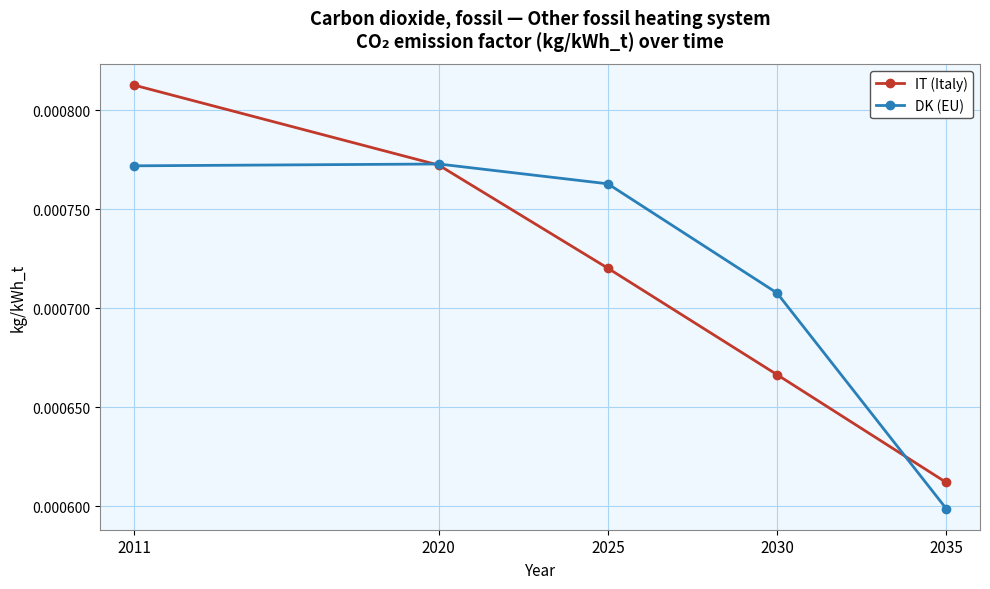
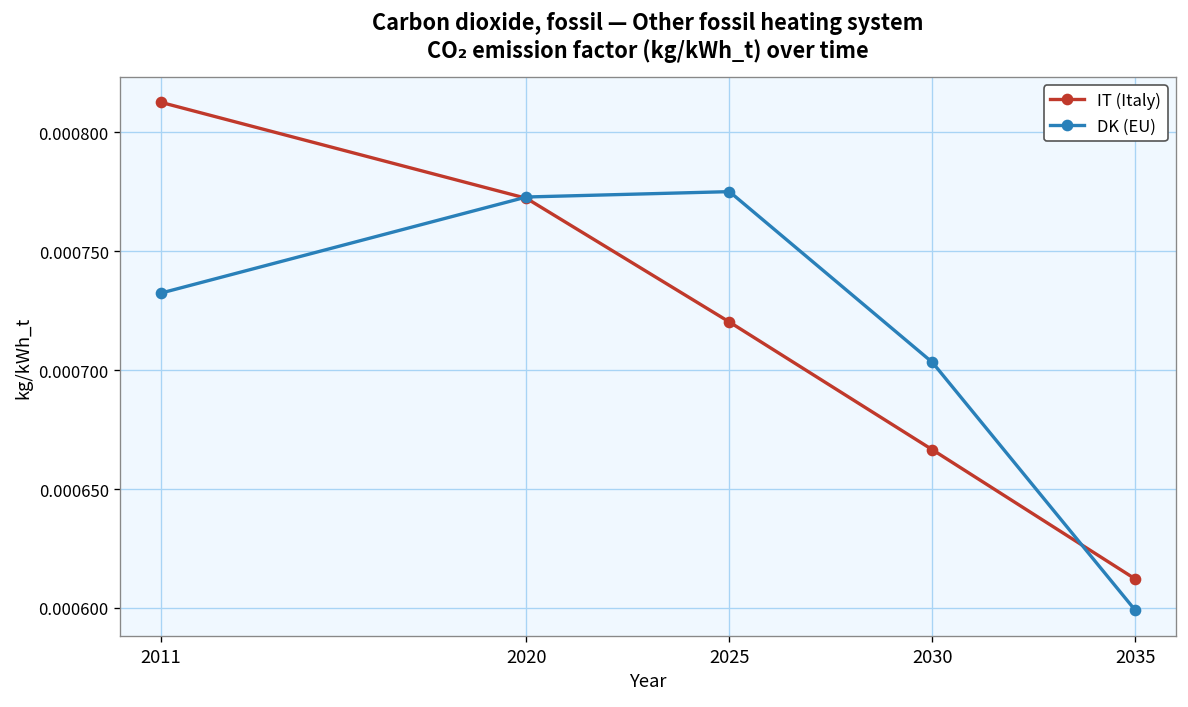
  {
    "IT (Italy)": {
      "2011": 0.000813,
      "2025": 0.000720,
      "2030": 0.000667,
      "2035": 0.000612
    },
    "DK (EU)": {
-     "2011": 0.000772,
-     "2025": 0.000763,
-     "2030": 0.000708,
+     "2011": 0.000732,
+     "2025": 0.000775,
+     "2030": 0.000703,
      "2035": 0.000599
    }
  }
